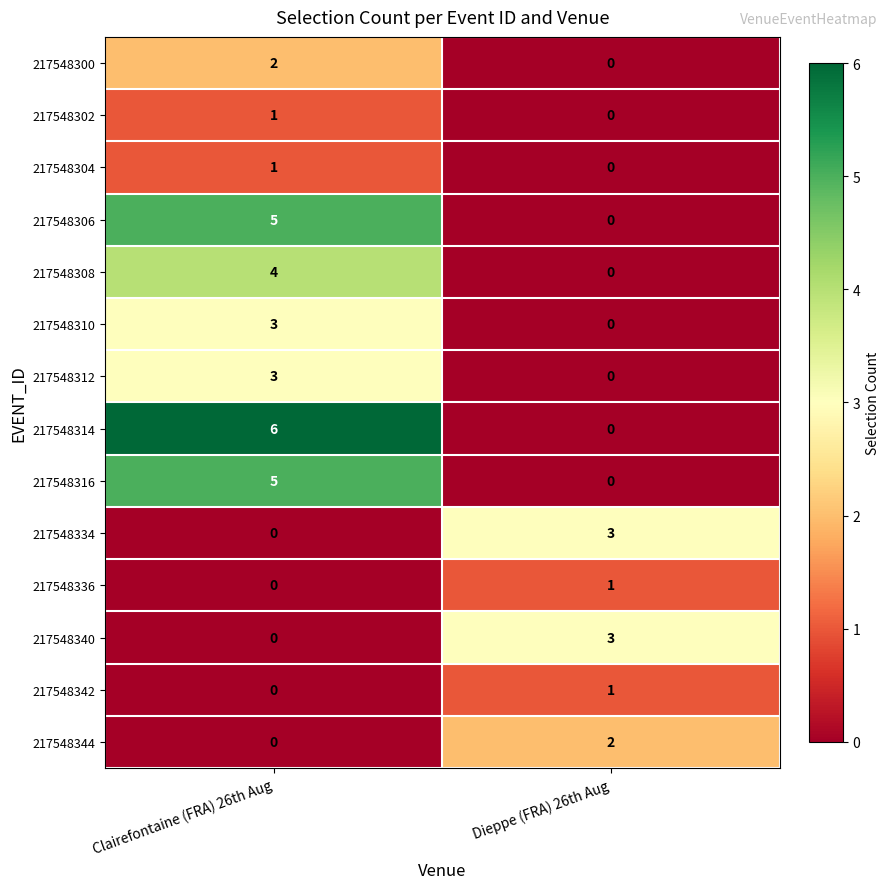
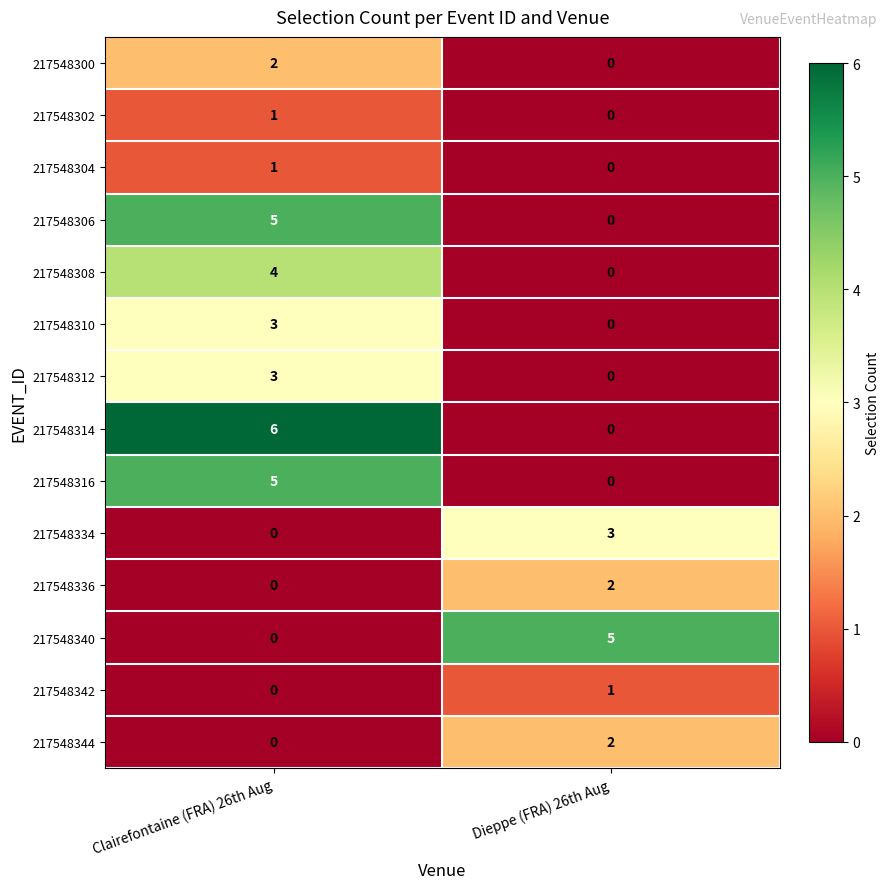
  {
    "217548300": {
      "Clairefontaine (FRA) 26th Aug": 2,
      "Dieppe (FRA) 26th Aug": 0
    },
    "217548302": {
      "Clairefontaine (FRA) 26th Aug": 1,
      "Dieppe (FRA) 26th Aug": 0
    },
    "217548304": {
      "Clairefontaine (FRA) 26th Aug": 1,
      "Dieppe (FRA) 26th Aug": 0
    },
    "217548306": {
      "Clairefontaine (FRA) 26th Aug": 5,
      "Dieppe (FRA) 26th Aug": 0
    },
    "217548308": {
      "Clairefontaine (FRA) 26th Aug": 4,
      "Dieppe (FRA) 26th Aug": 0
    },
    "217548310": {
      "Clairefontaine (FRA) 26th Aug": 3,
      "Dieppe (FRA) 26th Aug": 0
    },
    "217548312": {
      "Clairefontaine (FRA) 26th Aug": 3,
      "Dieppe (FRA) 26th Aug": 0
    },
    "217548314": {
      "Clairefontaine (FRA) 26th Aug": 6,
      "Dieppe (FRA) 26th Aug": 0
    },
    "217548316": {
      "Clairefontaine (FRA) 26th Aug": 5,
      "Dieppe (FRA) 26th Aug": 0
    },
    "217548334": {
      "Clairefontaine (FRA) 26th Aug": 0,
      "Dieppe (FRA) 26th Aug": 3
    },
    "217548336": {
      "Clairefontaine (FRA) 26th Aug": 0,
-     "Dieppe (FRA) 26th Aug": 1
+     "Dieppe (FRA) 26th Aug": 2
    },
    "217548340": {
      "Clairefontaine (FRA) 26th Aug": 0,
-     "Dieppe (FRA) 26th Aug": 3
+     "Dieppe (FRA) 26th Aug": 5
    },
    "217548342": {
      "Clairefontaine (FRA) 26th Aug": 0,
      "Dieppe (FRA) 26th Aug": 1
    },
    "217548344": {
      "Clairefontaine (FRA) 26th Aug": 0,
      "Dieppe (FRA) 26th Aug": 2
    }
  }
